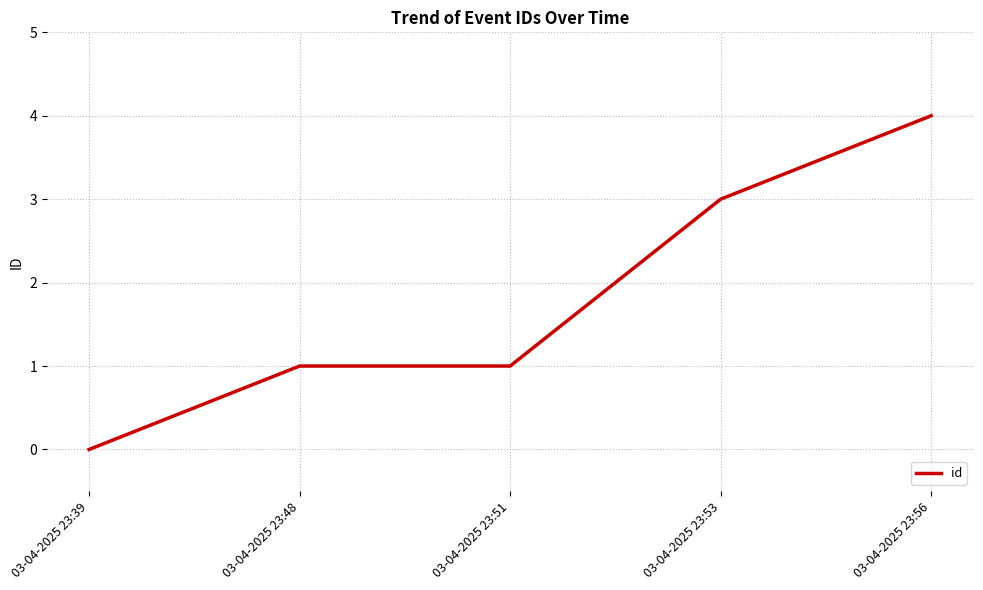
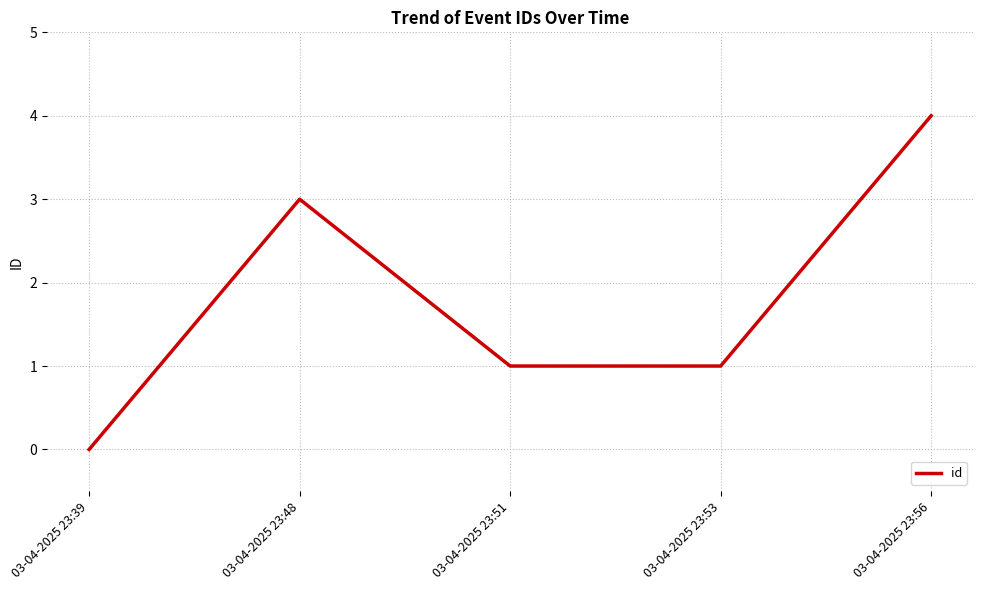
  {
    "03-04-2025 23:39": 0,
-   "03-04-2025 23:48": 1,
+   "03-04-2025 23:48": 3,
    "03-04-2025 23:51": 1,
-   "03-04-2025 23:53": 3,
+   "03-04-2025 23:53": 1,
    "03-04-2025 23:56": 4
  }
